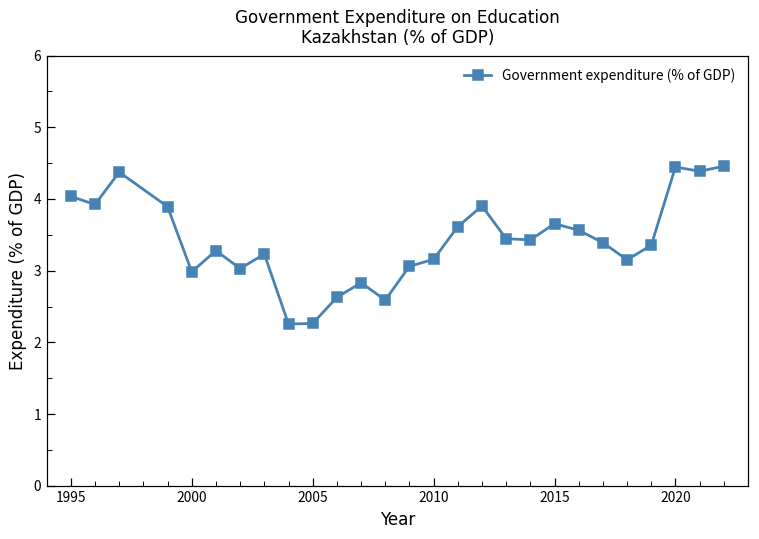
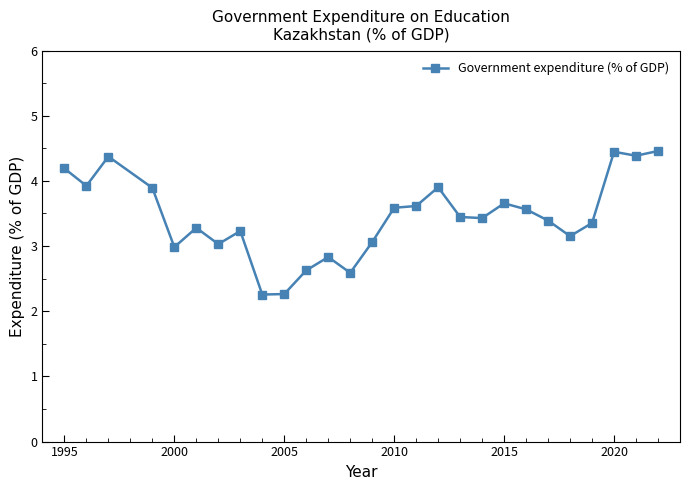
  {
-   "1995": 4.0,
+   "1995": 4.2,
    "2000": 3.0,
    "2005": 2.3,
-   "2010": 3.2,
+   "2010": 3.6,
    "2015": 3.7,
    "2020": 4.4
  }
